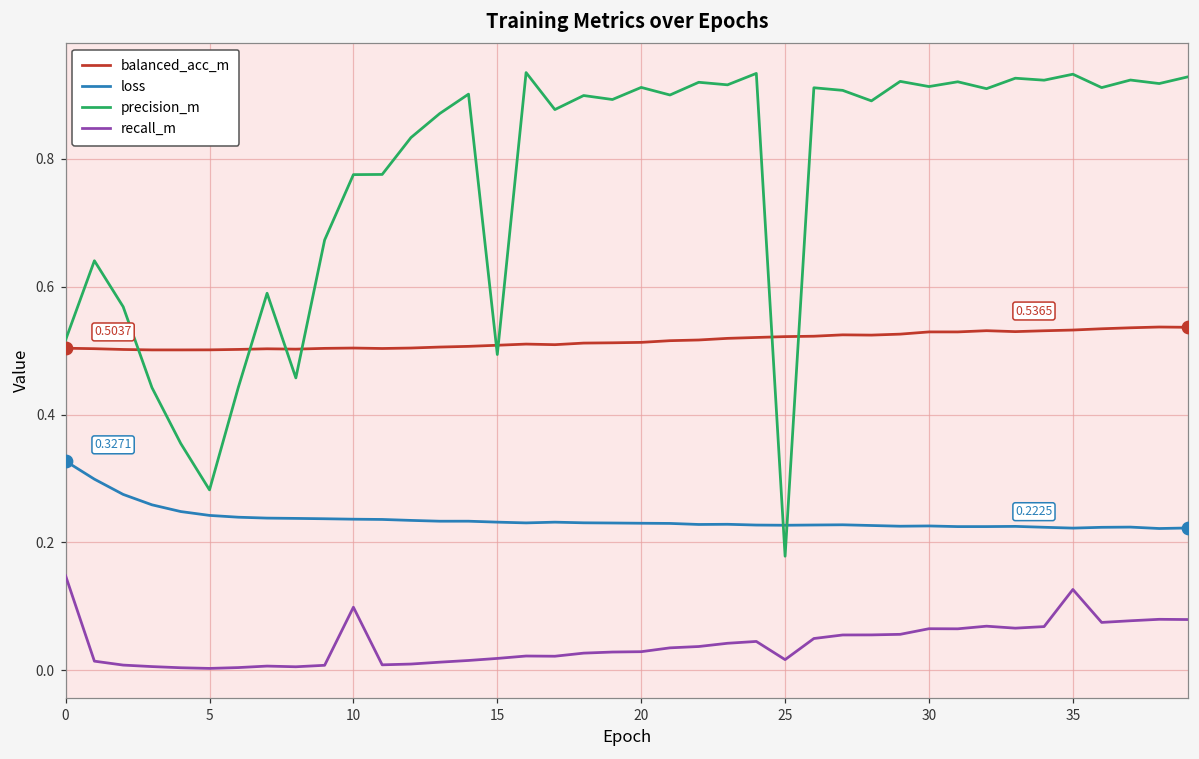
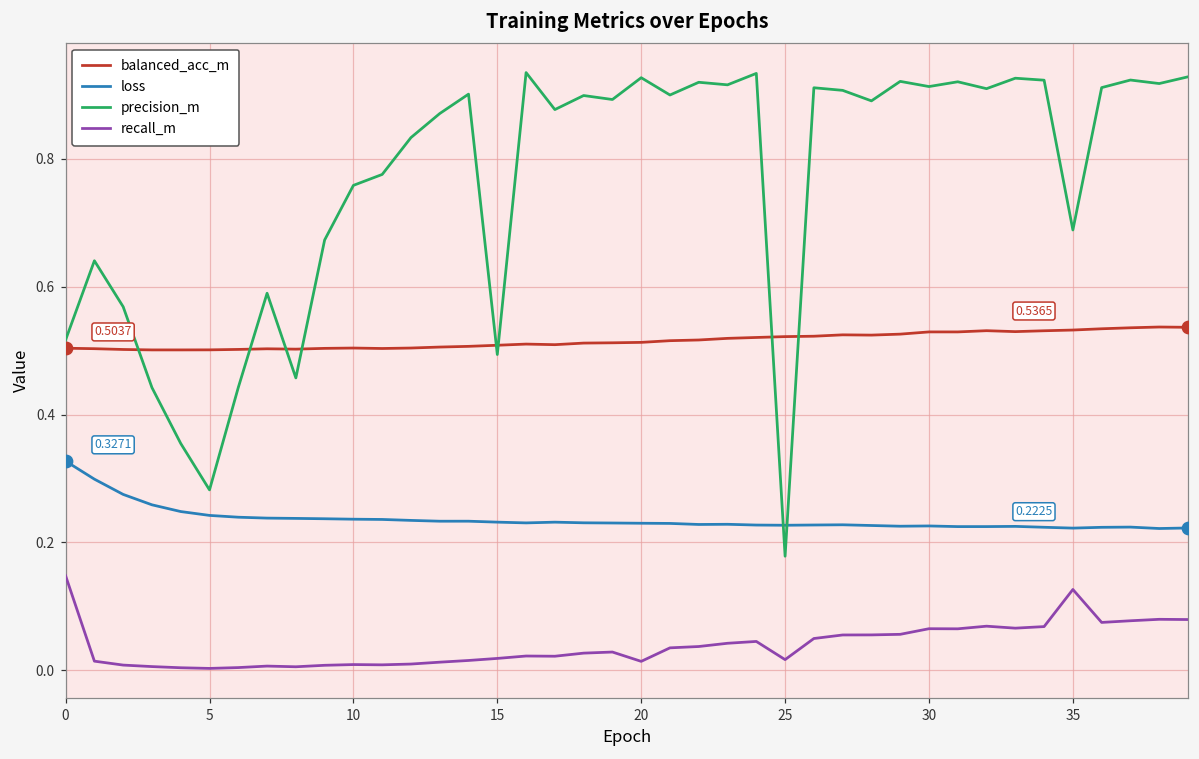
  {
    "precision_m": {
      "0": 0.52,
      "5": 0.28,
-     "10": 0.78,
+     "10": 0.76,
      "15": 0.49,
-     "20": 0.91,
+     "20": 0.93,
      "25": 0.18,
      "30": 0.91,
-     "35": 0.93
+     "35": 0.69
    },
    "recall_m": {
      "0": 0.15,
      "5": 0.00,
-     "10": 0.10,
+     "10": 0.01,
      "15": 0.02,
-     "20": 0.03,
+     "20": 0.01,
      "25": 0.02,
      "30": 0.06,
      "35": 0.13
    }
  }
